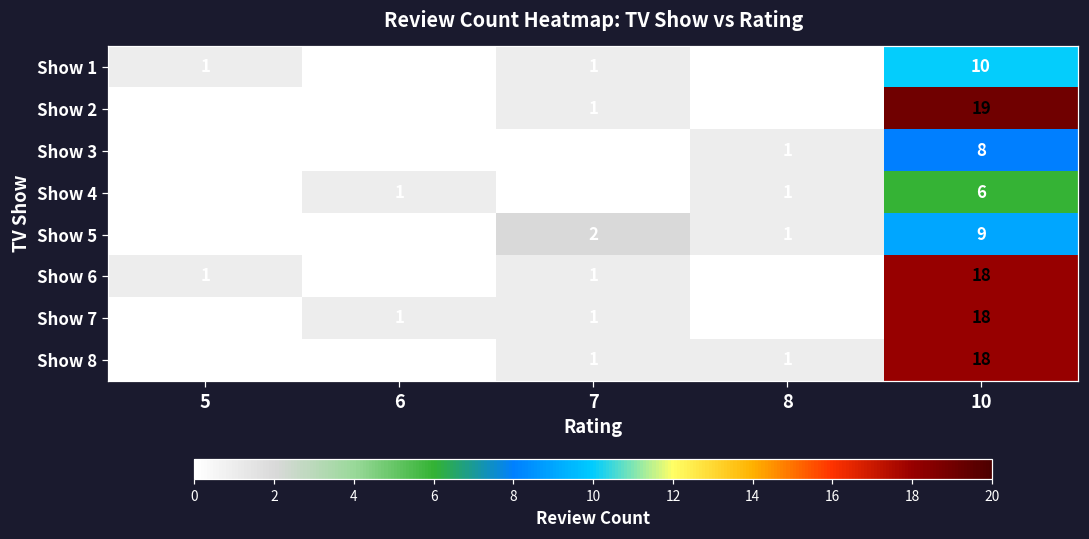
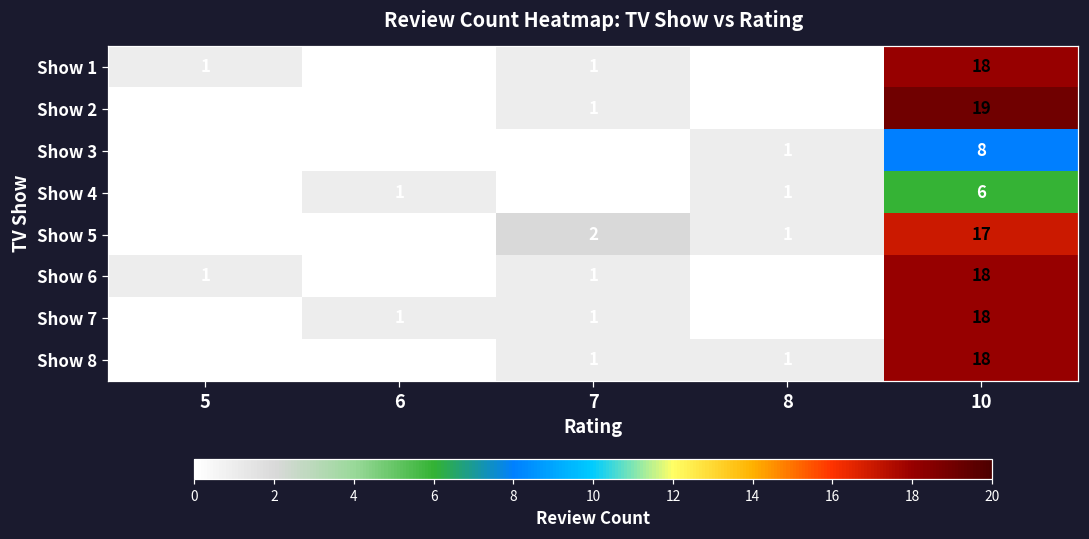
  {
    "Show 1": {
-     "10": 10
+     "10": 18
    },
    "Show 2": {
      "10": 19
    },
    "Show 3": {
      "10": 8
    },
    "Show 4": {
      "10": 6
    },
    "Show 5": {
-     "10": 9
+     "10": 17
    },
    "Show 6": {
      "10": 18
    },
    "Show 7": {
      "10": 18
    },
    "Show 8": {
      "10": 18
    }
  }
